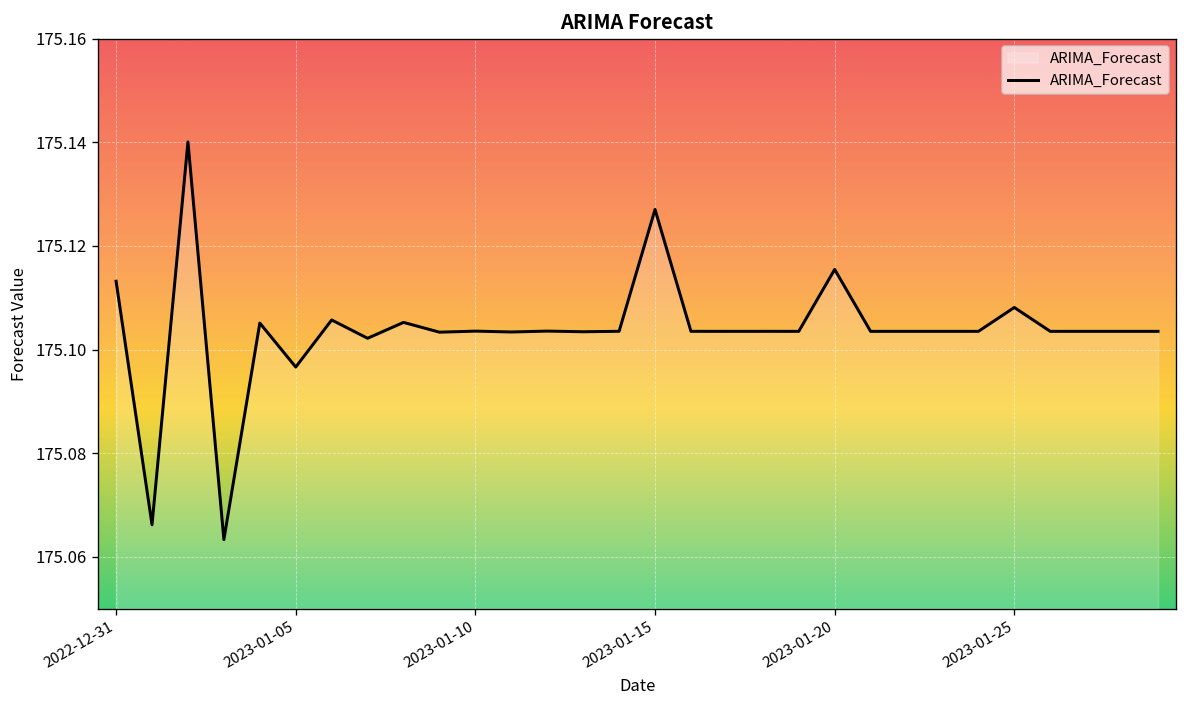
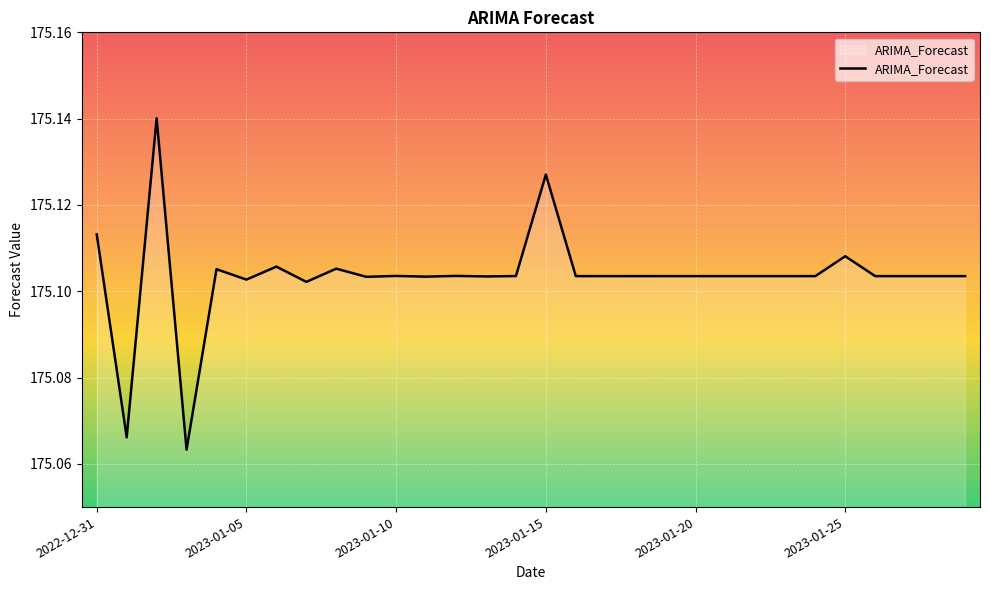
  {
    "2022-12-31": 175.113,
-   "2023-01-05": 175.097,
+   "2023-01-05": 175.103,
    "2023-01-10": 175.104,
    "2023-01-15": 175.127,
-   "2023-01-20": 175.115,
+   "2023-01-20": 175.104,
    "2023-01-25": 175.108
  }
